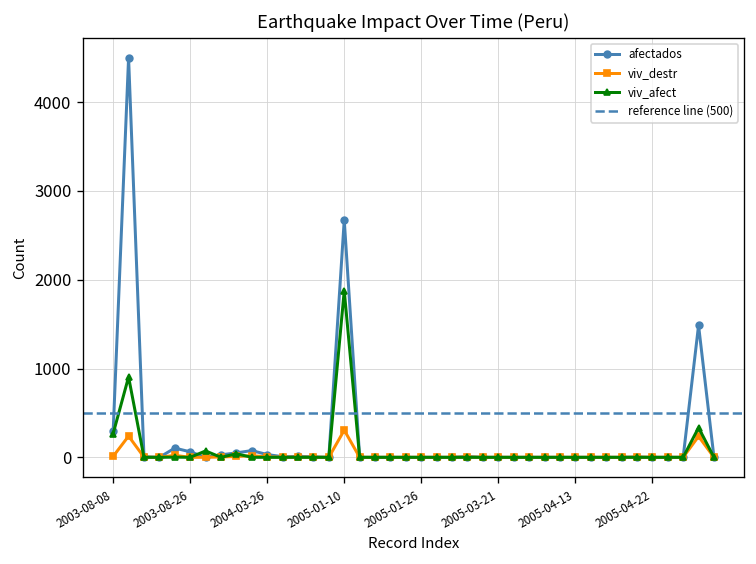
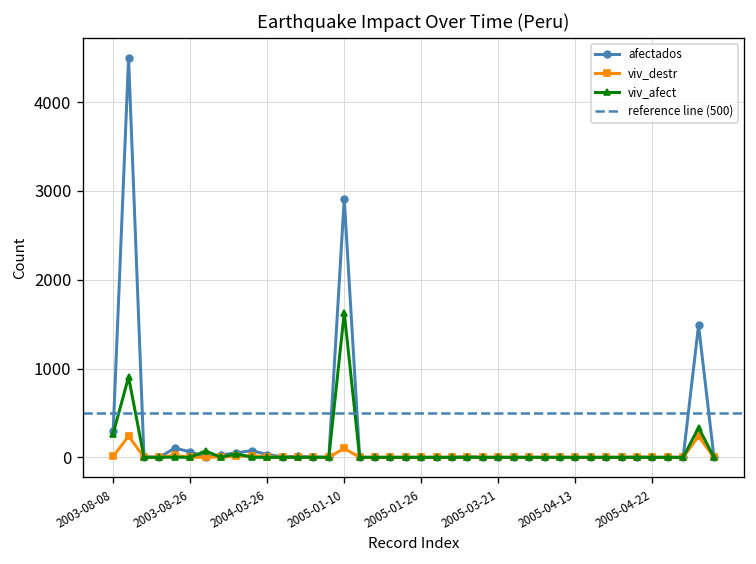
  {
    "afectados": {
-     "2005-01-10": 2700
+     "2005-01-10": 2900
    },
    "viv_destr": {
-     "2005-01-10": 300
+     "2005-01-10": 100
    },
    "viv_afect": {
-     "2005-01-10": 1900
+     "2005-01-10": 1600
    }
  }
